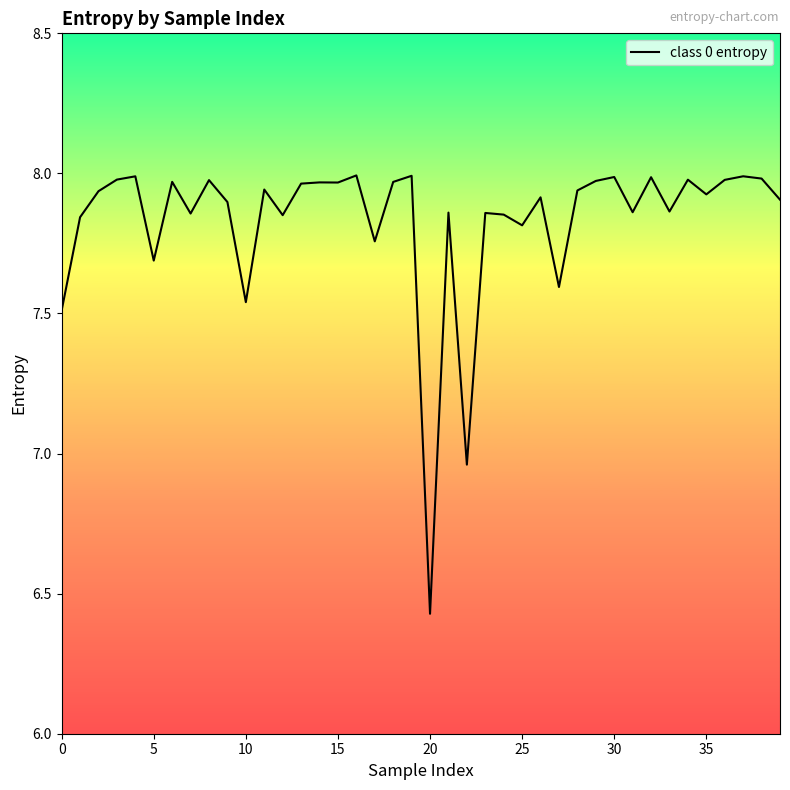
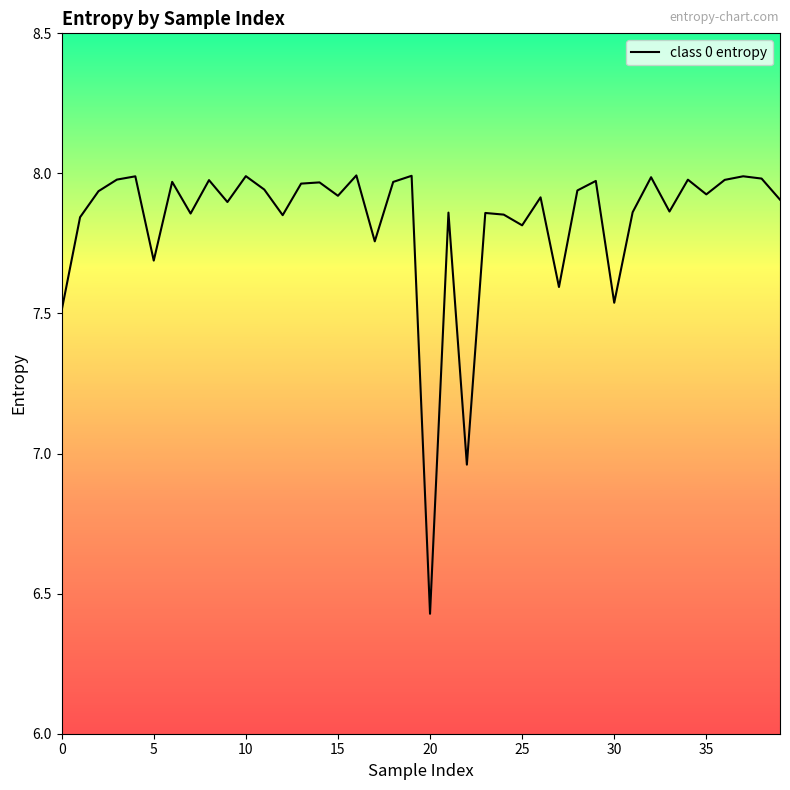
  {
    "0": 7.51,
    "5": 7.69,
-   "10": 7.54,
-   "15": 7.97,
+   "10": 7.99,
+   "15": 7.92,
    "20": 6.43,
    "25": 7.81,
-   "30": 7.99,
+   "30": 7.54,
    "35": 7.93
  }
